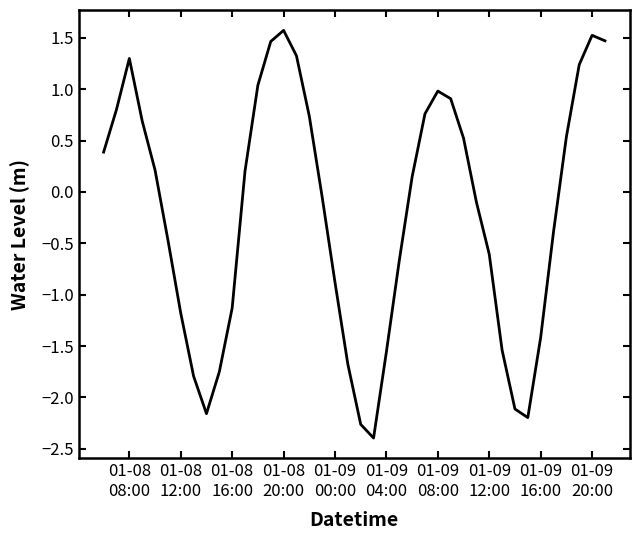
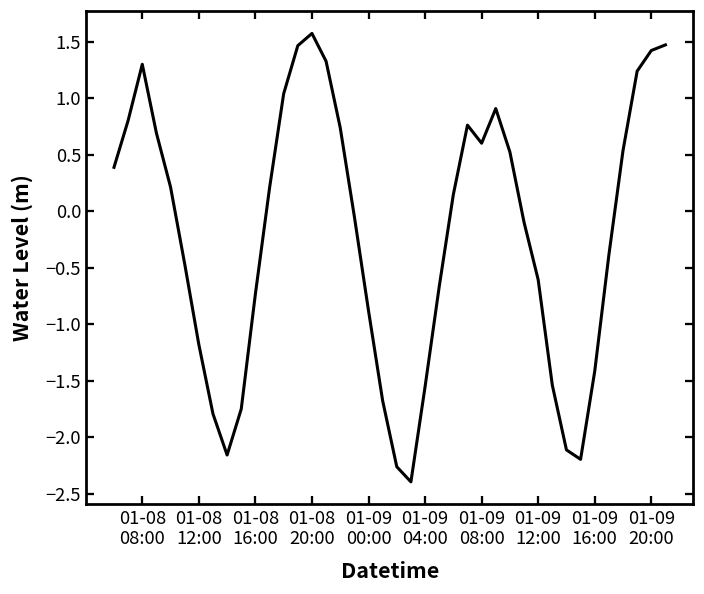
  {
    "01-08 08:00": 1.30,
    "01-08 12:00": -1.18,
-   "01-08 16:00": -1.13,
+   "01-08 16:00": -0.73,
    "01-08 20:00": 1.57,
    "01-09 00:00": -0.88,
    "01-09 04:00": -1.56,
-   "01-09 08:00": 0.98,
+   "01-09 08:00": 0.60,
    "01-09 12:00": -0.61,
    "01-09 16:00": -1.42,
-   "01-09 20:00": 1.52
+   "01-09 20:00": 1.42
  }
